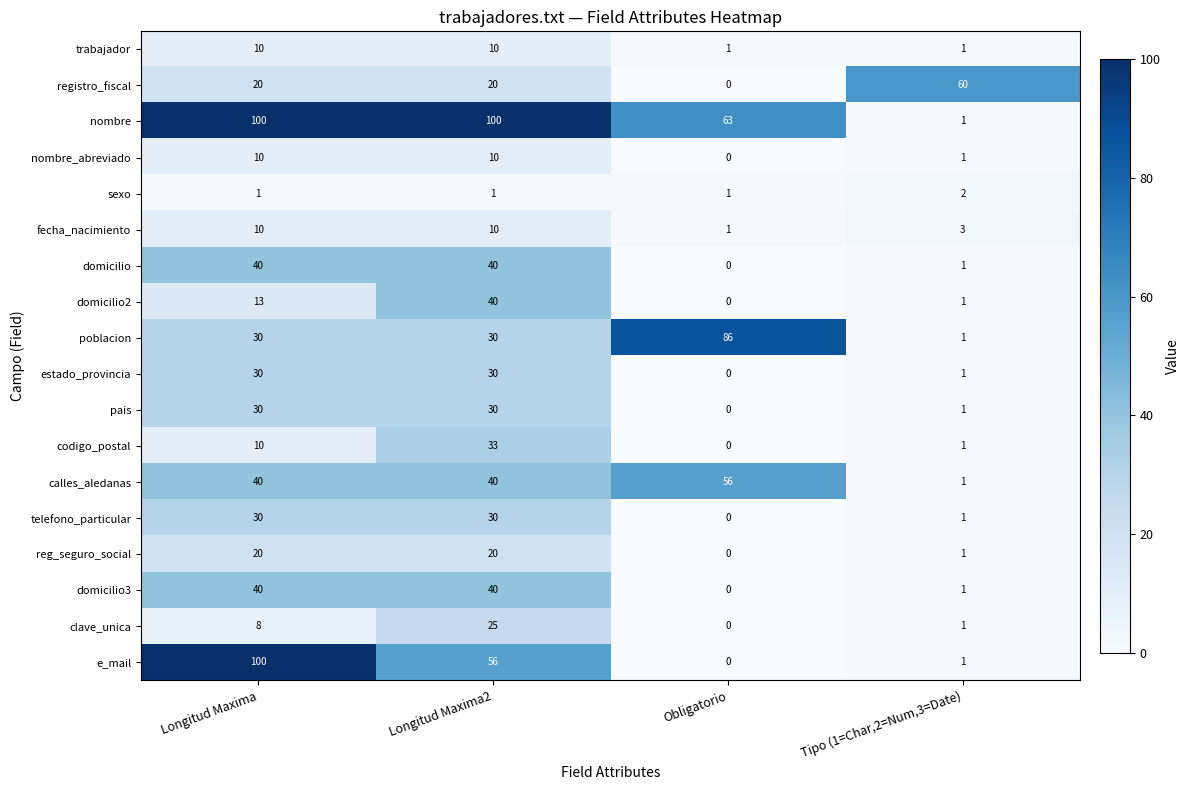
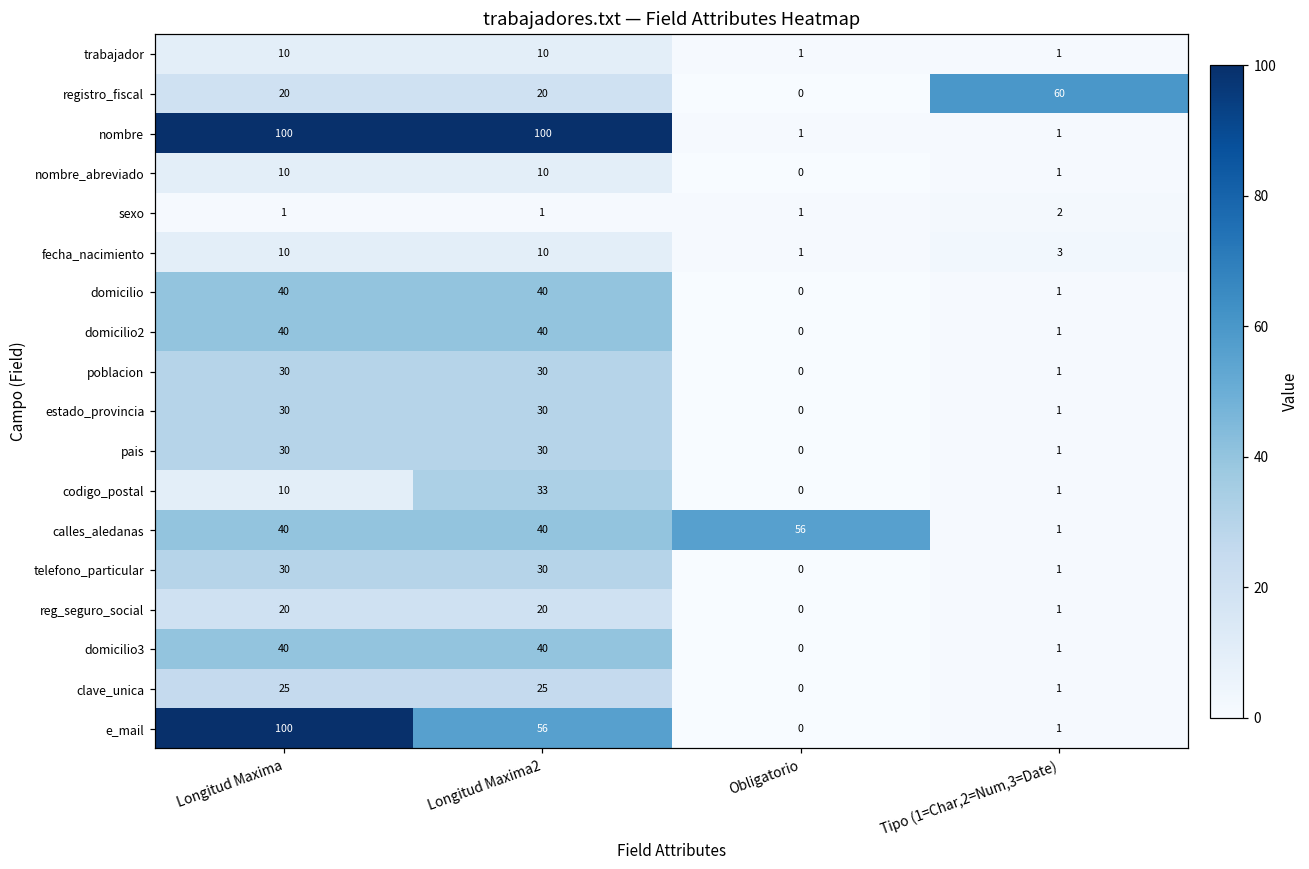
  {
    "trabajador": {
      "Longitud Maxima": 10,
      "Longitud Maxima2": 10,
      "Obligatorio": 1,
      "Tipo (1=Char,2=Num,3=Date)": 1
    },
    "registro_fiscal": {
      "Longitud Maxima": 20,
      "Longitud Maxima2": 20,
      "Obligatorio": 0,
      "Tipo (1=Char,2=Num,3=Date)": 60
    },
    "nombre": {
      "Longitud Maxima": 100,
      "Longitud Maxima2": 100,
-     "Obligatorio": 63,
+     "Obligatorio": 1,
      "Tipo (1=Char,2=Num,3=Date)": 1
    },
    "nombre_abreviado": {
      "Longitud Maxima": 10,
      "Longitud Maxima2": 10,
      "Obligatorio": 0,
      "Tipo (1=Char,2=Num,3=Date)": 1
    },
    "sexo": {
      "Longitud Maxima": 1,
      "Longitud Maxima2": 1,
      "Obligatorio": 1,
      "Tipo (1=Char,2=Num,3=Date)": 2
    },
    "fecha_nacimiento": {
      "Longitud Maxima": 10,
      "Longitud Maxima2": 10,
      "Obligatorio": 1,
      "Tipo (1=Char,2=Num,3=Date)": 3
    },
    "domicilio": {
      "Longitud Maxima": 40,
      "Longitud Maxima2": 40,
      "Obligatorio": 0,
      "Tipo (1=Char,2=Num,3=Date)": 1
    },
    "domicilio2": {
-     "Longitud Maxima": 13,
+     "Longitud Maxima": 40,
      "Longitud Maxima2": 40,
      "Obligatorio": 0,
      "Tipo (1=Char,2=Num,3=Date)": 1
    },
    "poblacion": {
      "Longitud Maxima": 30,
      "Longitud Maxima2": 30,
-     "Obligatorio": 86,
+     "Obligatorio": 0,
      "Tipo (1=Char,2=Num,3=Date)": 1
    },
    "estado_provincia": {
      "Longitud Maxima": 30,
      "Longitud Maxima2": 30,
      "Obligatorio": 0,
      "Tipo (1=Char,2=Num,3=Date)": 1
    },
    "pais": {
      "Longitud Maxima": 30,
      "Longitud Maxima2": 30,
      "Obligatorio": 0,
      "Tipo (1=Char,2=Num,3=Date)": 1
    },
    "codigo_postal": {
      "Longitud Maxima": 10,
      "Longitud Maxima2": 33,
      "Obligatorio": 0,
      "Tipo (1=Char,2=Num,3=Date)": 1
    },
    "calles_aledanas": {
      "Longitud Maxima": 40,
      "Longitud Maxima2": 40,
      "Obligatorio": 56,
      "Tipo (1=Char,2=Num,3=Date)": 1
    },
    "telefono_particular": {
      "Longitud Maxima": 30,
      "Longitud Maxima2": 30,
      "Obligatorio": 0,
      "Tipo (1=Char,2=Num,3=Date)": 1
    },
    "reg_seguro_social": {
      "Longitud Maxima": 20,
      "Longitud Maxima2": 20,
      "Obligatorio": 0,
      "Tipo (1=Char,2=Num,3=Date)": 1
    },
    "domicilio3": {
      "Longitud Maxima": 40,
      "Longitud Maxima2": 40,
      "Obligatorio": 0,
      "Tipo (1=Char,2=Num,3=Date)": 1
    },
    "clave_unica": {
-     "Longitud Maxima": 8,
+     "Longitud Maxima": 25,
      "Longitud Maxima2": 25,
      "Obligatorio": 0,
      "Tipo (1=Char,2=Num,3=Date)": 1
    },
    "e_mail": {
      "Longitud Maxima": 100,
      "Longitud Maxima2": 56,
      "Obligatorio": 0,
      "Tipo (1=Char,2=Num,3=Date)": 1
    }
  }
